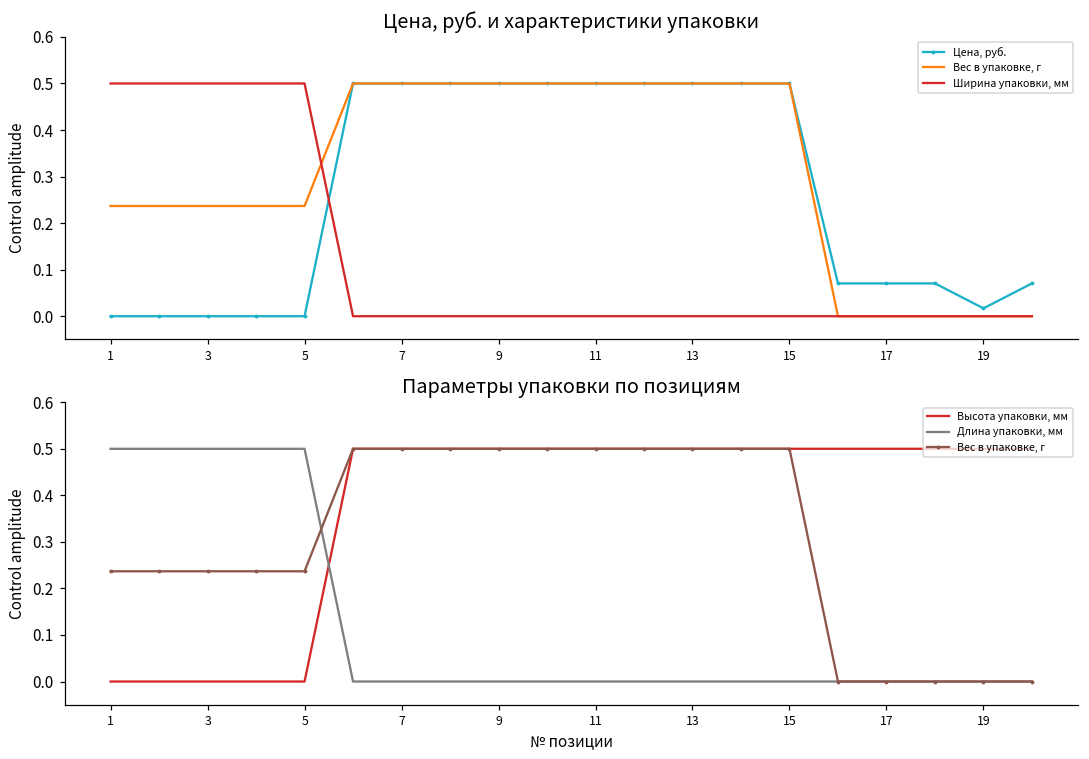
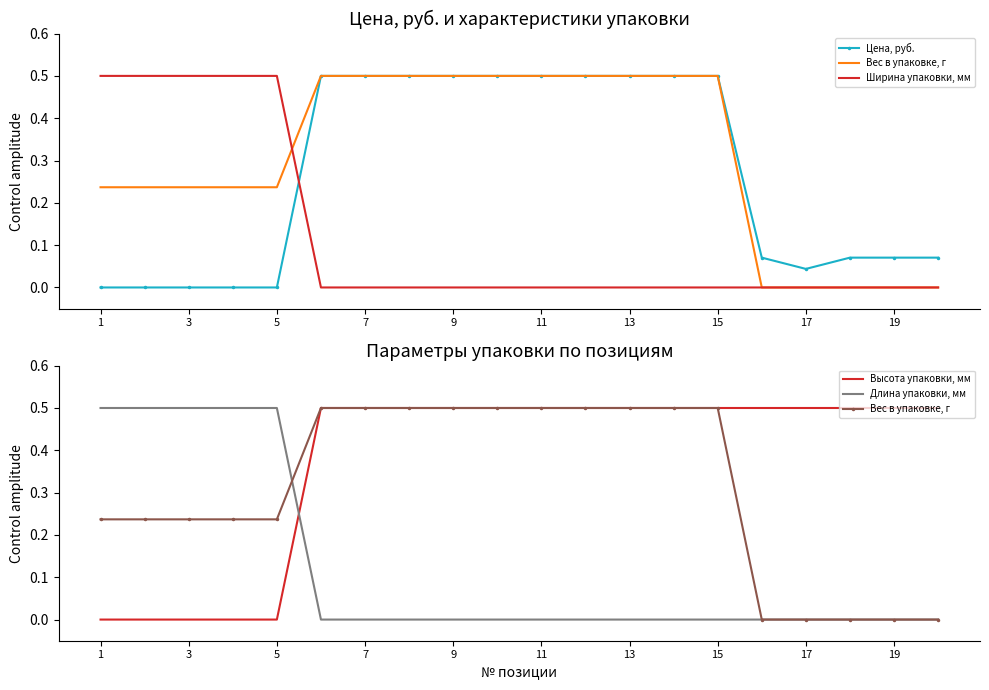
  {
    "Цена, руб. и характеристики упаковки": {
      "Цена, руб.": {
        "1": 0.00,
        "3": 0.00,
        "5": 0.00,
-       "17": 0.07,
-       "19": 0.02
+       "17": 0.04,
+       "19": 0.07
      },
      "Ширина упаковки, мм": {
        "1": 0.50,
        "3": 0.50,
        "5": 0.50,
        "7": 0.00,
        "9": 0.00,
        "11": 0.00,
        "13": 0.00,
        "15": 0.00
      }
    },
    "Параметры упаковки по позициям": {
      "Высота упаковки, мм": {
        "1": 0.00,
        "3": 0.00,
        "5": 0.00,
        "17": 0.50
      },
      "Длина упаковки, мм": {
        "1": 0.50,
        "3": 0.50,
        "5": 0.50,
        "7": 0.00,
        "9": 0.00,
        "11": 0.00,
        "13": 0.00,
        "15": 0.00
      },
      "Вес в упаковке, г": {
        "1": 0.24,
        "3": 0.24,
        "5": 0.24
      }
    }
  }
